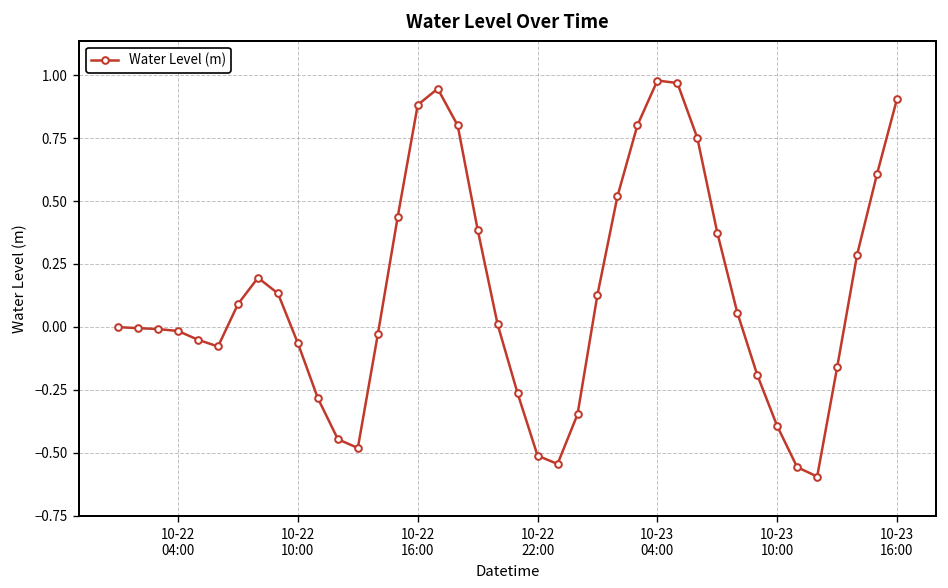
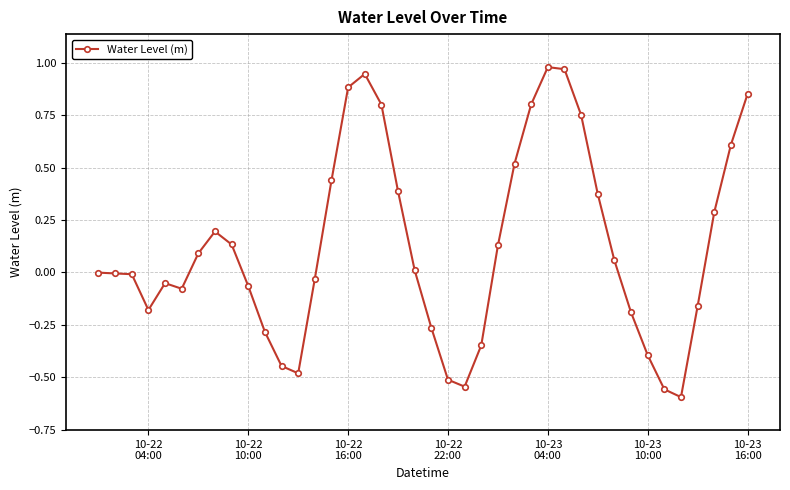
  {
-   "10-22 04:00": -0.02,
+   "10-22 04:00": -0.18,
    "10-22 10:00": -0.07,
    "10-22 16:00": 0.88,
    "10-22 22:00": -0.51,
    "10-23 04:00": 0.98,
    "10-23 10:00": -0.39,
-   "10-23 16:00": 0.91
+   "10-23 16:00": 0.85
  }
